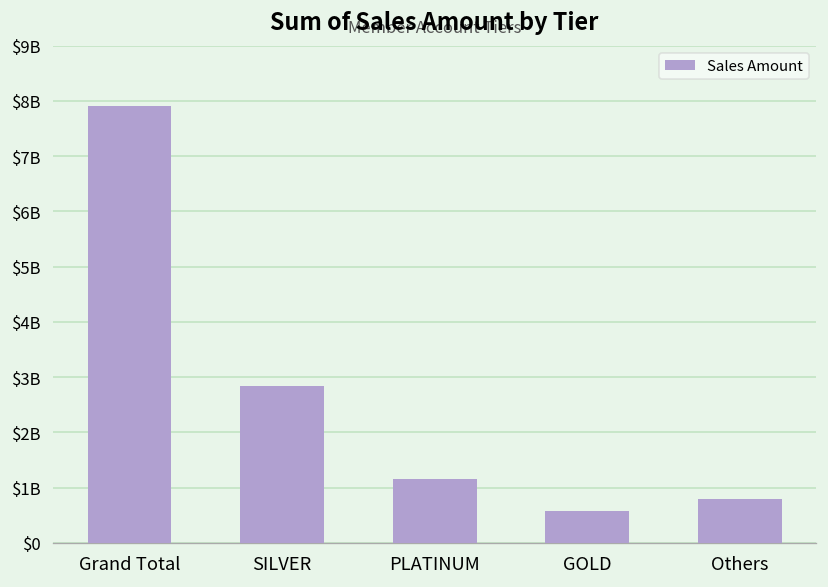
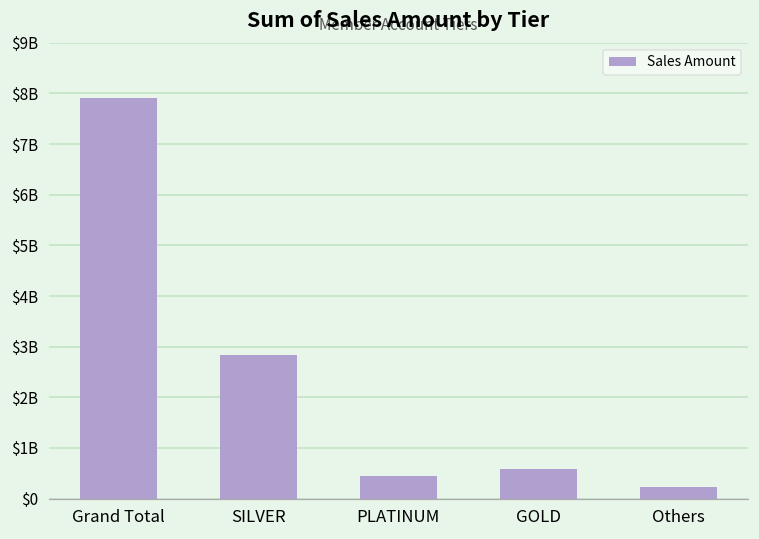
  {
    "Grand Total": "$7900000000",
    "SILVER": "$2800000000",
-   "PLATINUM": "$1200000000",
+   "PLATINUM": "$400000000",
    "GOLD": "$600000000",
-   "Others": "$800000000"
+   "Others": "$200000000"
  }
